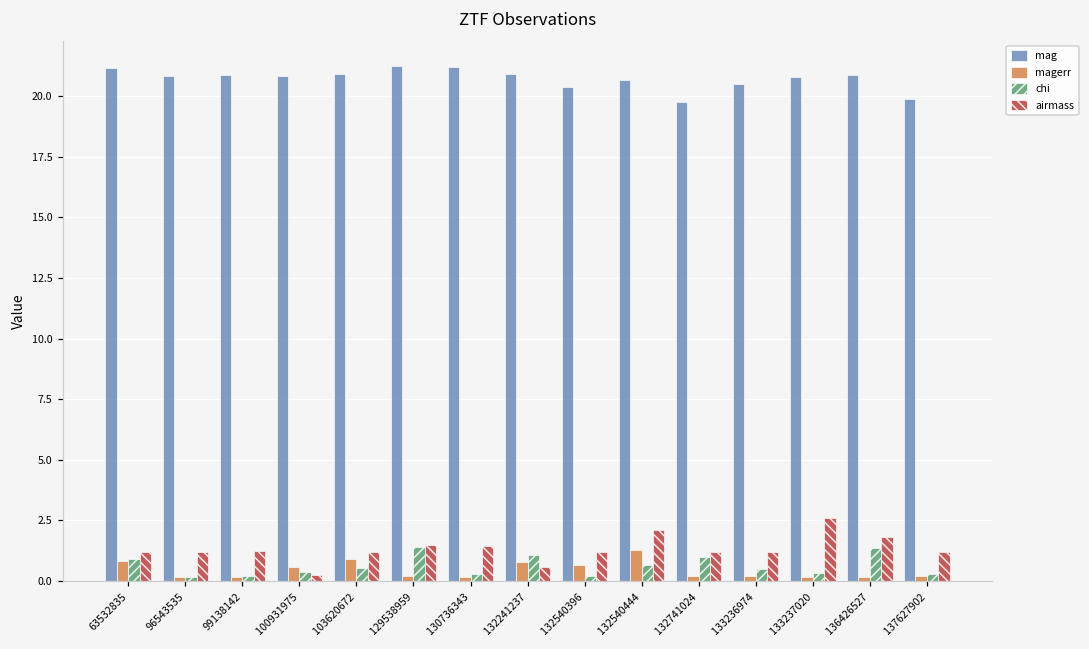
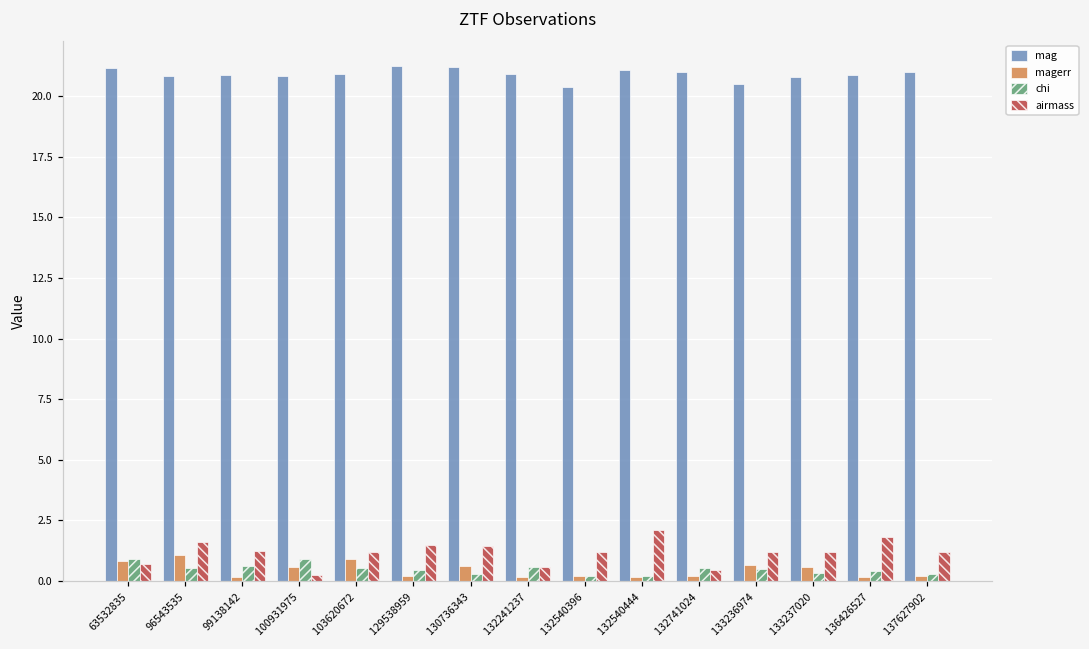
  {
    "mag": {
      "63532835": 21.2,
      "96543535": 20.8,
      "99138142": 20.8,
      "100931975": 20.8,
      "103620672": 20.9,
      "129538959": 21.2,
      "130736343": 21.2,
      "132241237": 20.9,
      "132540396": 20.4,
-     "132540444": 20.7,
-     "132741024": 19.7,
+     "132540444": 21.1,
+     "132741024": 21.0,
      "133236974": 20.5,
      "133237020": 20.8,
      "136426527": 20.9,
-     "137627902": 19.9
+     "137627902": 21.0
    },
    "magerr": {
      "63532835": 0.8,
-     "96543535": 0.2,
+     "96543535": 1.1,
      "99138142": 0.2,
      "100931975": 0.6,
      "103620672": 0.9,
      "129538959": 0.2,
-     "130736343": 0.2,
-     "132241237": 0.8,
-     "132540396": 0.7,
-     "132540444": 1.3,
+     "130736343": 0.6,
+     "132241237": 0.2,
+     "132540396": 0.2,
+     "132540444": 0.2,
      "132741024": 0.2,
-     "133236974": 0.2,
-     "133237020": 0.2,
+     "133236974": 0.6,
+     "133237020": 0.6,
      "136426527": 0.2,
      "137627902": 0.2
    },
    "chi": {
      "63532835": 0.9,
-     "96543535": 0.2,
-     "99138142": 0.2,
-     "100931975": 0.4,
+     "96543535": 0.6,
+     "99138142": 0.6,
+     "100931975": 0.9,
      "103620672": 0.6,
-     "129538959": 1.4,
+     "129538959": 0.5,
      "130736343": 0.3,
-     "132241237": 1.1,
+     "132241237": 0.6,
      "132540396": 0.2,
-     "132540444": 0.7,
-     "132741024": 1.0,
+     "132540444": 0.2,
+     "132741024": 0.6,
      "133236974": 0.5,
      "133237020": 0.4,
-     "136426527": 1.4,
+     "136426527": 0.4,
      "137627902": 0.3
    },
    "airmass": {
-     "63532835": 1.2,
-     "96543535": 1.2,
+     "63532835": 0.7,
+     "96543535": 1.6,
      "99138142": 1.3,
      "100931975": 0.3,
      "103620672": 1.2,
      "129538959": 1.5,
      "130736343": 1.4,
      "132241237": 0.6,
      "132540396": 1.2,
      "132540444": 2.1,
-     "132741024": 1.2,
+     "132741024": 0.5,
      "133236974": 1.2,
-     "133237020": 2.6,
+     "133237020": 1.2,
      "136426527": 1.8,
      "137627902": 1.2
    }
  }
